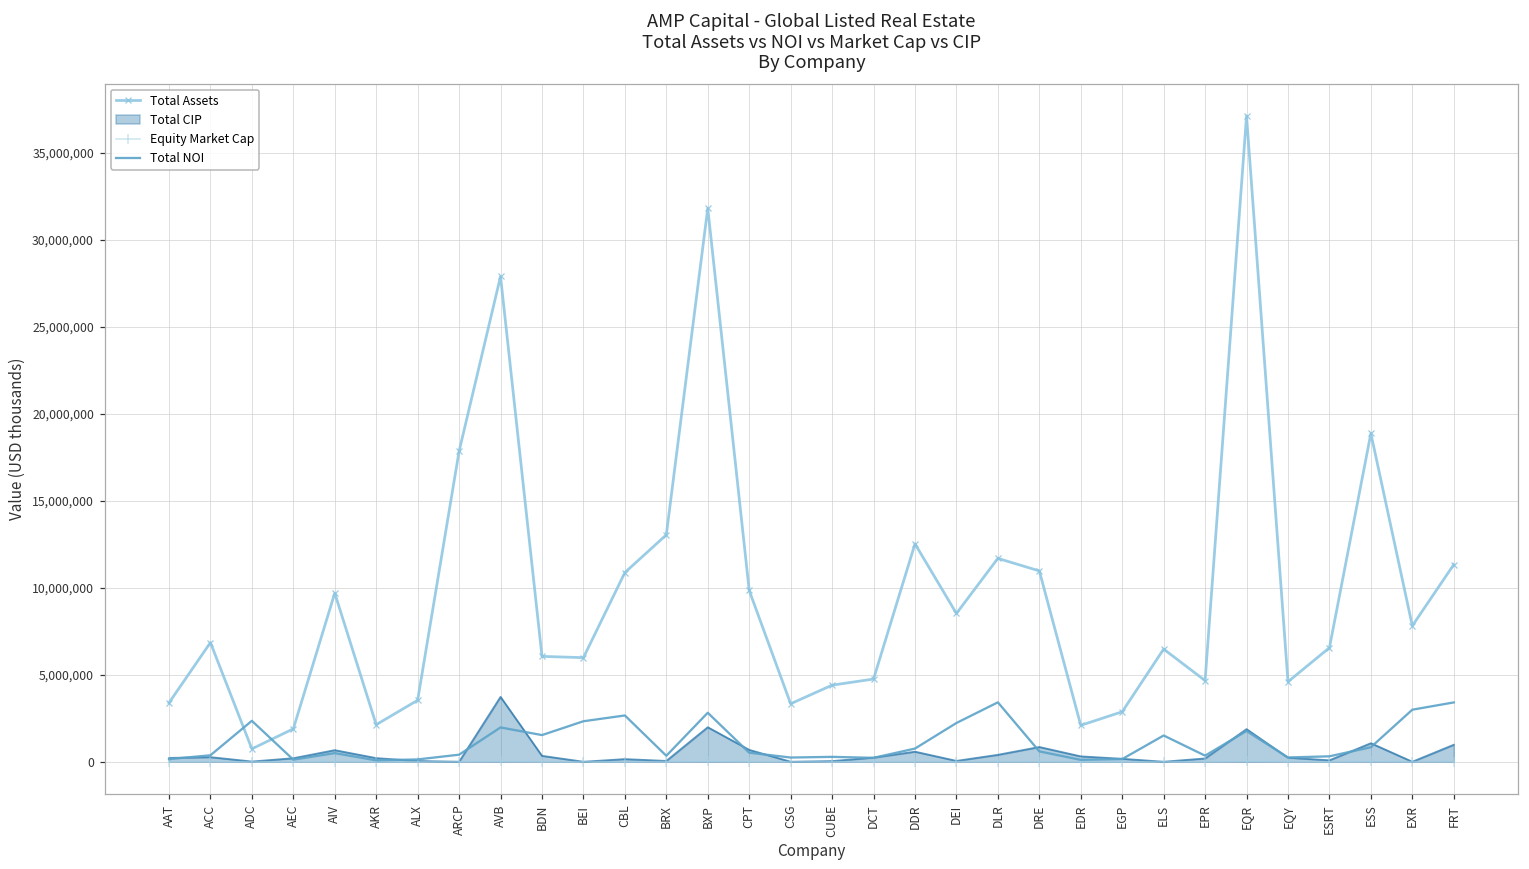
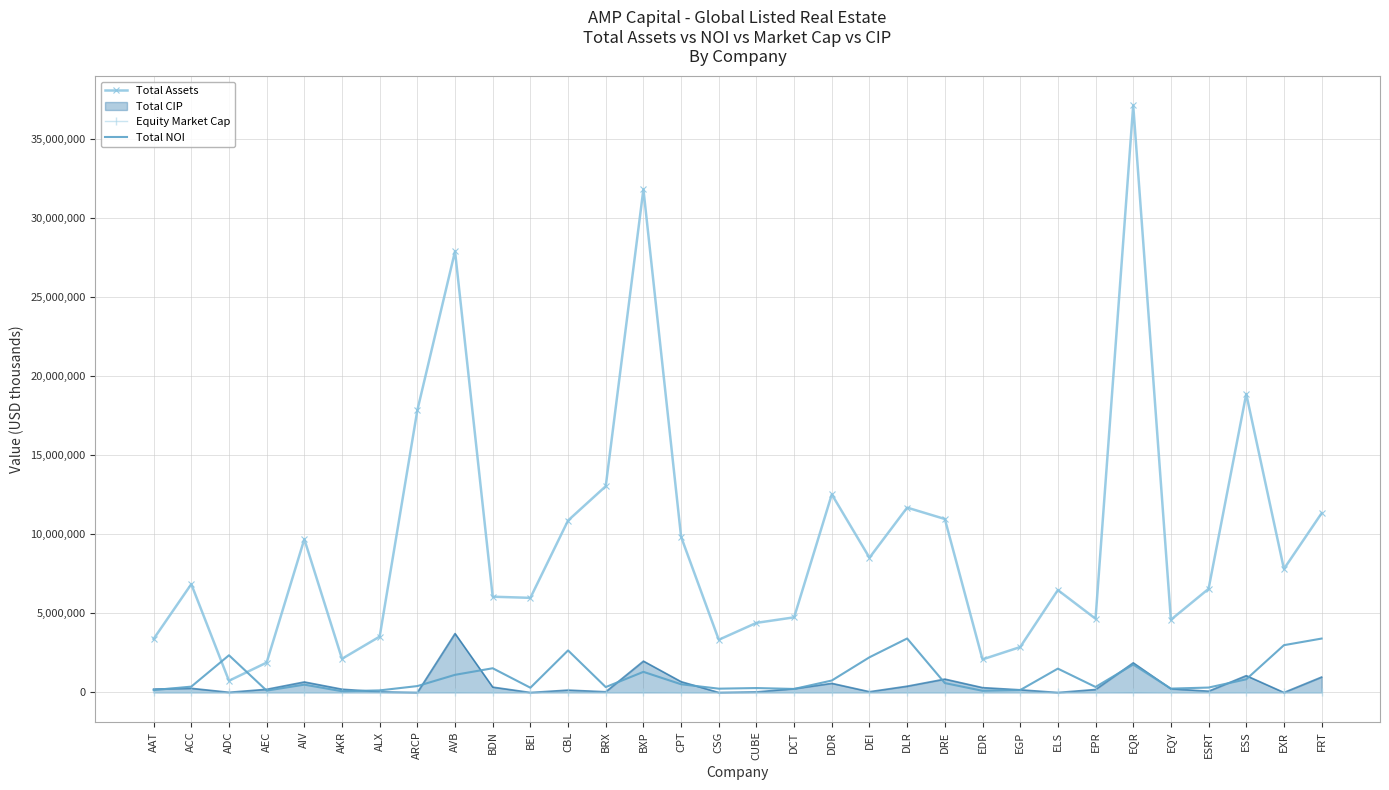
  {
    "Total NOI": {
      "ADC": "2,400,000",
      "AIV": "500,000",
      "ARCP": "400,000",
-     "AVB": "2,000,000",
+     "AVB": "1,100,000",
      "BDN": "1,500,000",
-     "BEI": "2,300,000",
+     "BEI": "300,000",
      "CBL": "2,700,000",
      "BRX": "300,000",
-     "BXP": "2,800,000",
+     "BXP": "1,300,000",
      "CPT": "500,000",
      "CSG": "200,000",
      "CUBE": "300,000",
      "DDR": "800,000",
      "DEI": "2,200,000",
      "DLR": "3,400,000",
      "DRE": "600,000",
      "ELS": "1,500,000",
      "ESRT": "300,000",
      "ESS": "800,000",
      "EXR": "3,000,000",
      "FRT": "3,400,000"
    }
  }
